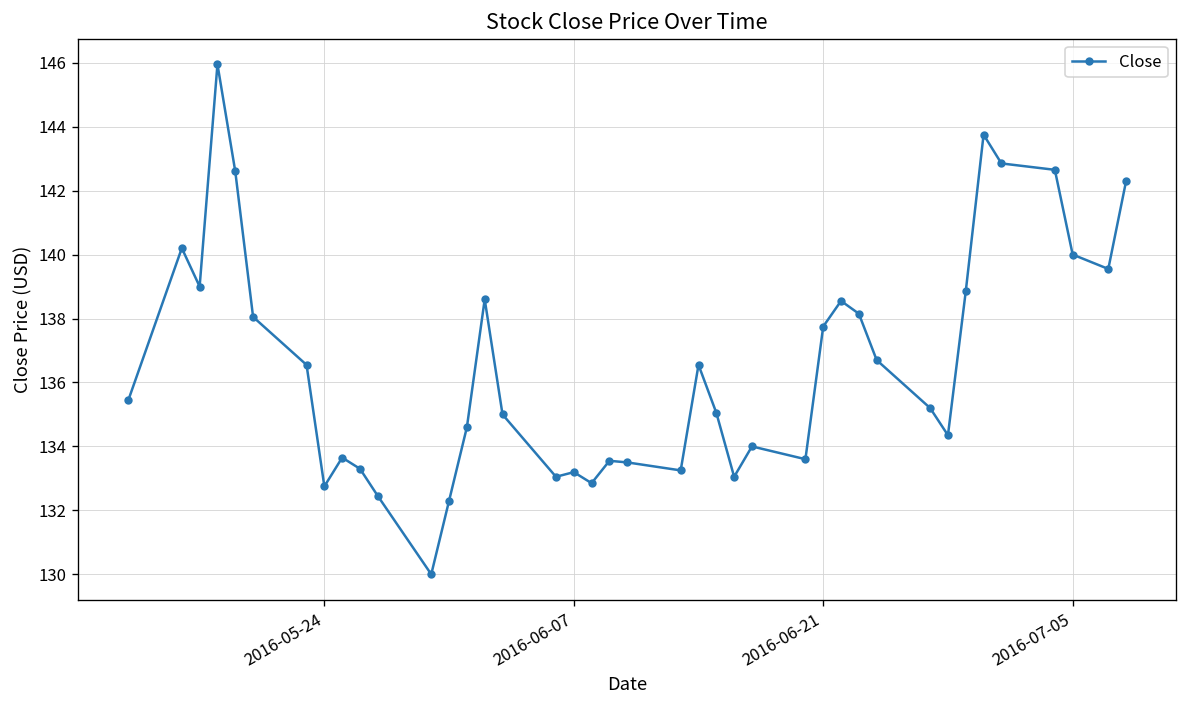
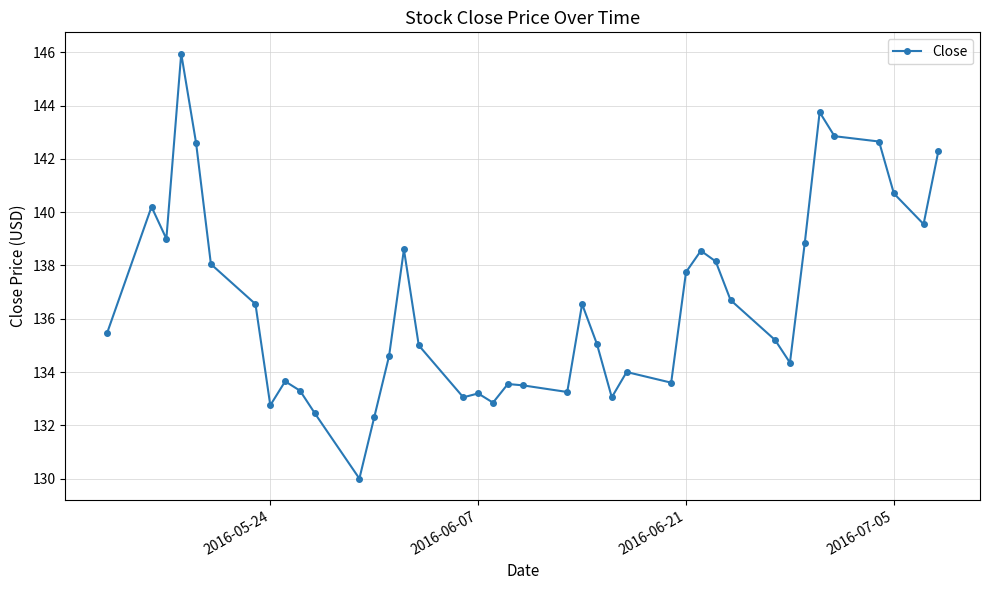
  {
    "2016-05-24": 132.8,
    "2016-06-07": 133.2,
    "2016-06-21": 137.8,
-   "2016-07-05": 140.0
+   "2016-07-05": 140.7
  }
